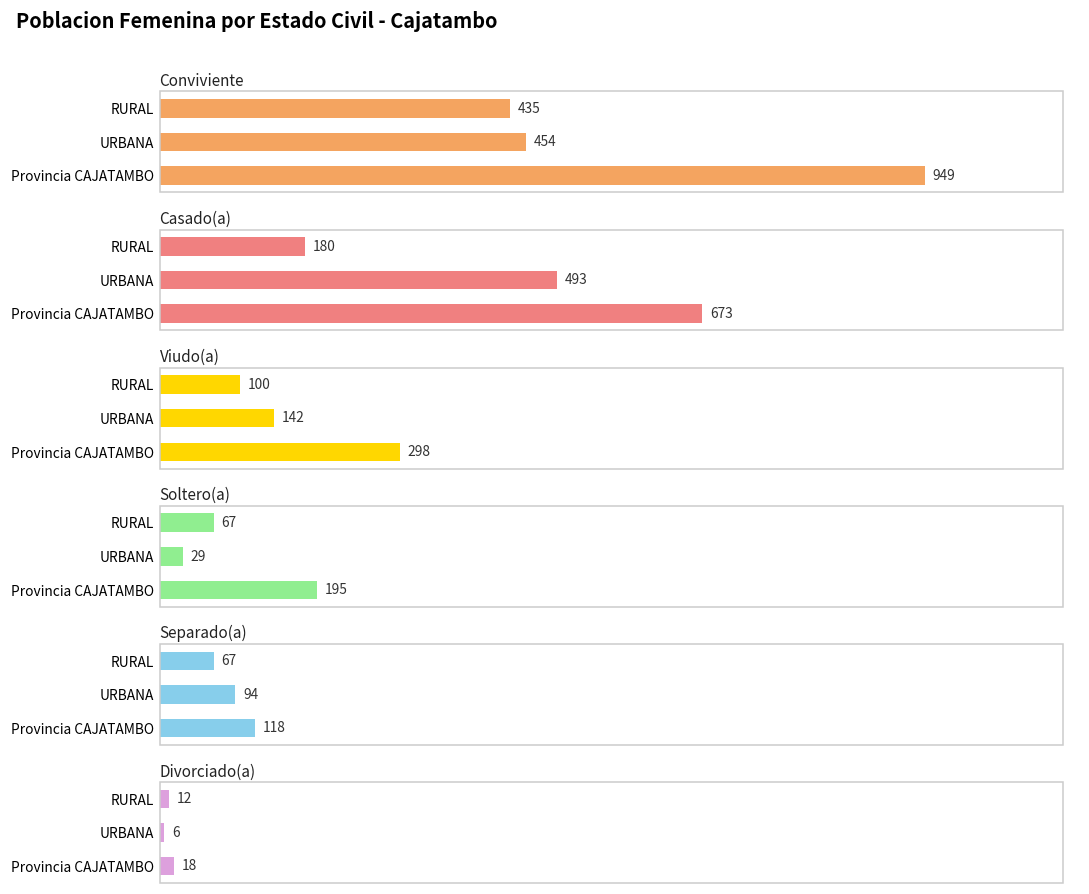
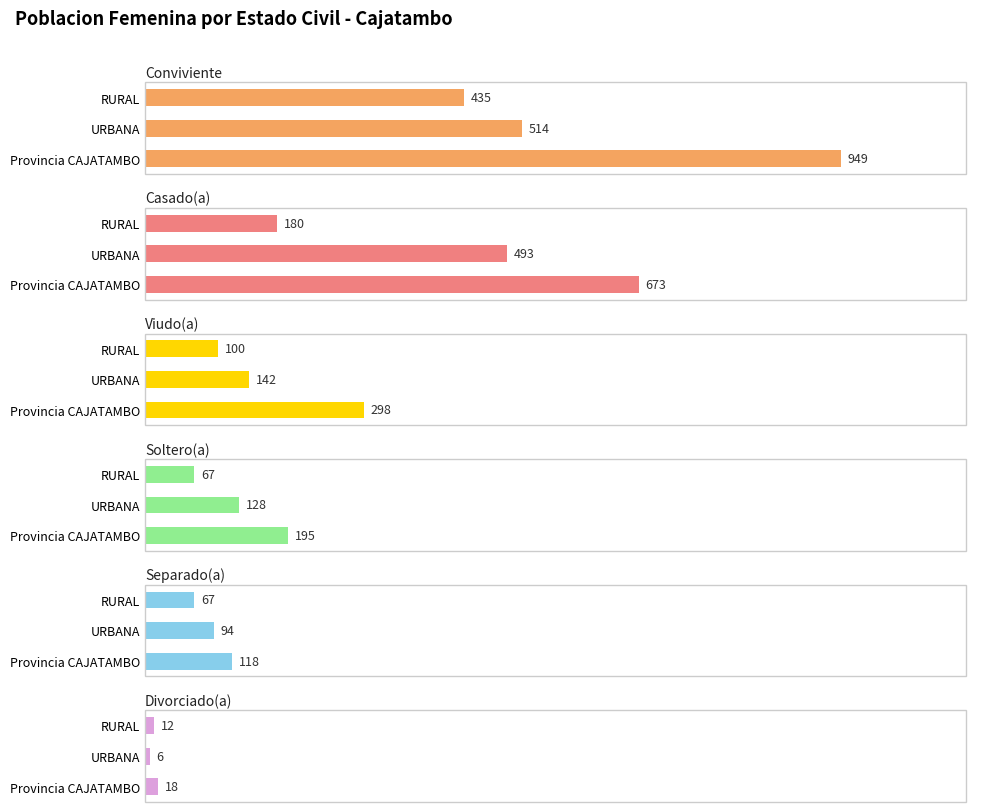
  {
    "Conviviente": {
      "RURAL": 435,
-     "URBANA": 454,
+     "URBANA": 514,
      "Provincia CAJATAMBO": 949
    },
    "Casado(a)": {
      "RURAL": 180,
      "URBANA": 493,
      "Provincia CAJATAMBO": 673
    },
    "Viudo(a)": {
      "RURAL": 100,
      "URBANA": 142,
      "Provincia CAJATAMBO": 298
    },
    "Soltero(a)": {
      "RURAL": 67,
-     "URBANA": 29,
+     "URBANA": 128,
      "Provincia CAJATAMBO": 195
    },
    "Separado(a)": {
      "RURAL": 67,
      "URBANA": 94,
      "Provincia CAJATAMBO": 118
    },
    "Divorciado(a)": {
      "RURAL": 12,
      "URBANA": 6,
      "Provincia CAJATAMBO": 18
    }
  }
